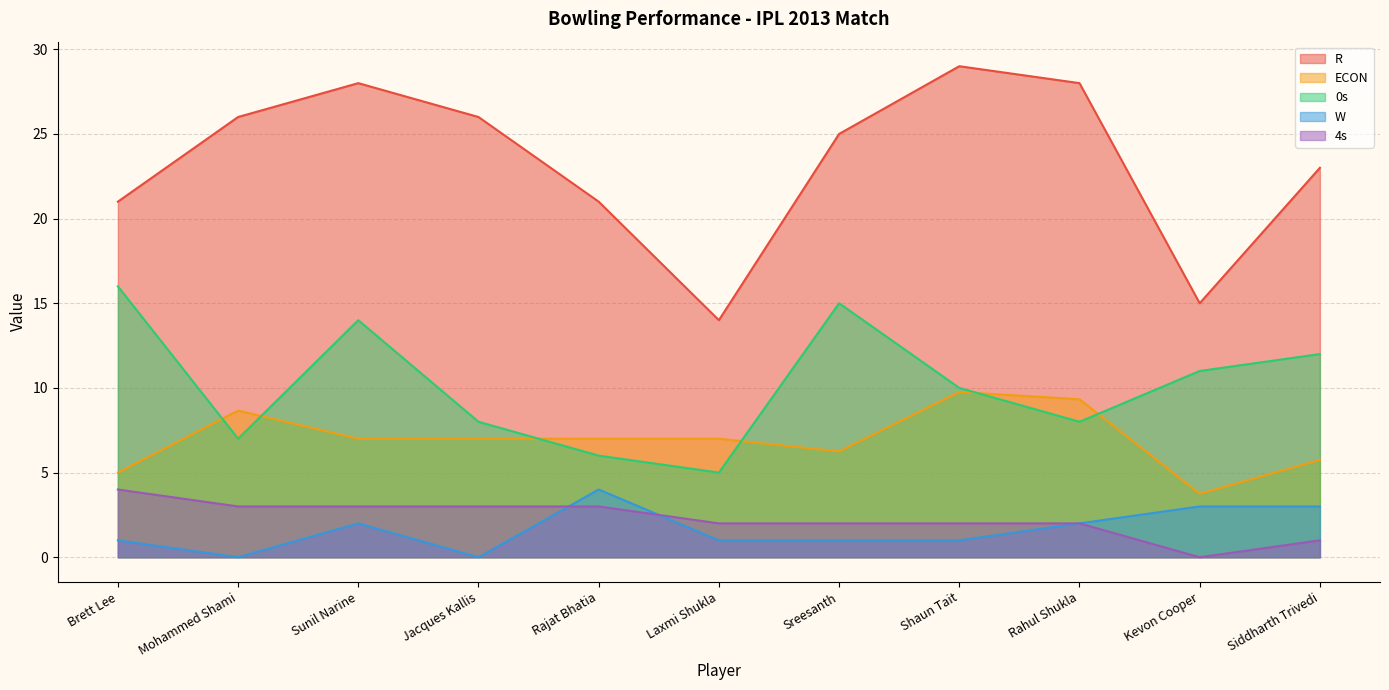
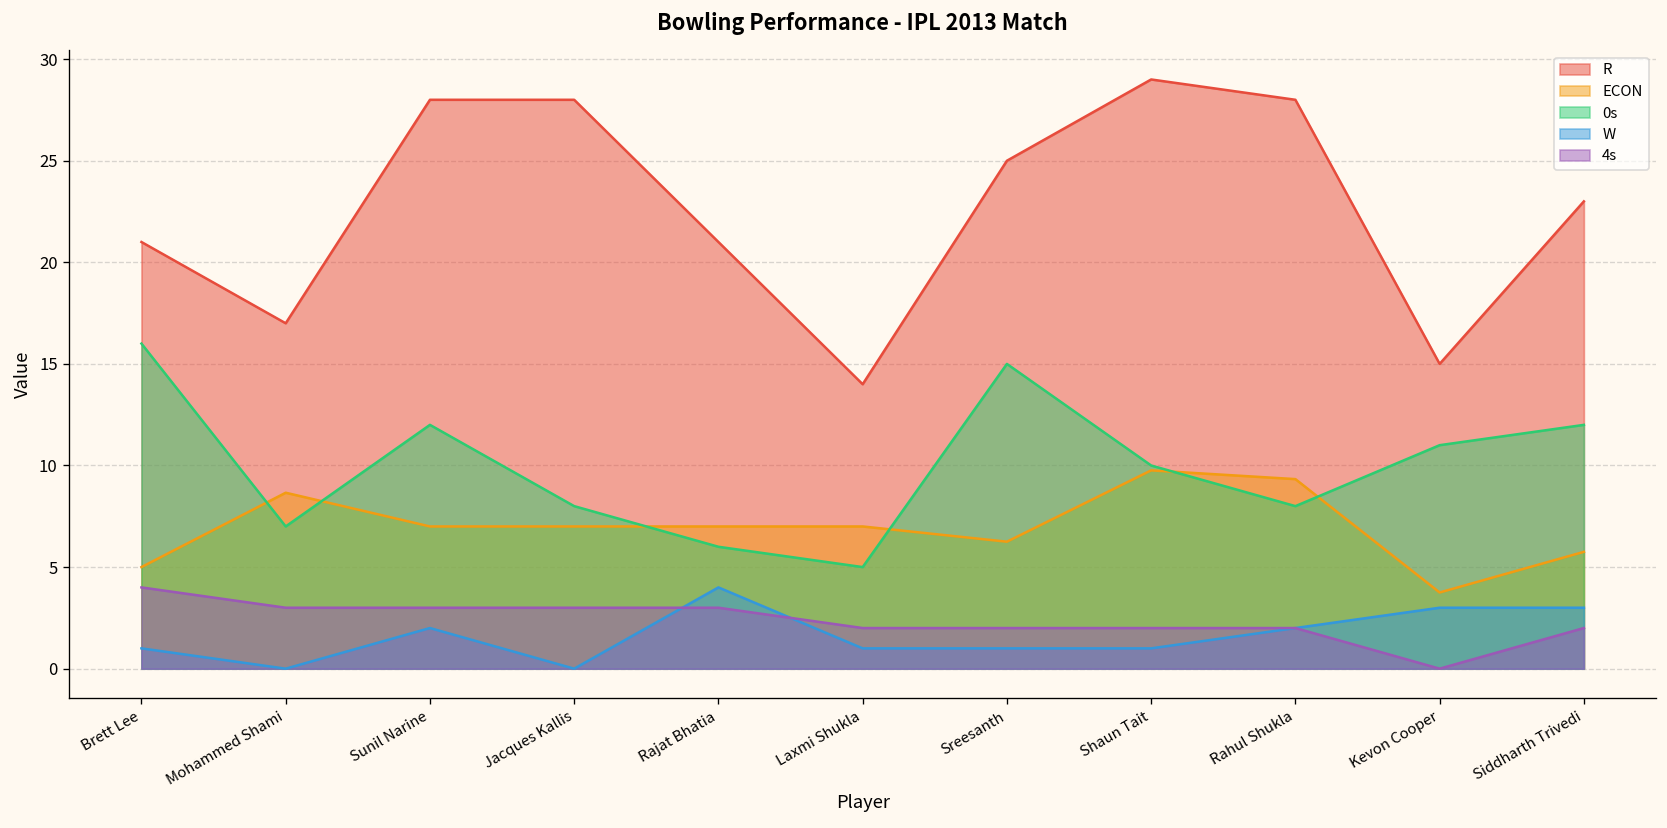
  {
    "R": {
      "Brett Lee": 21,
-     "Mohammed Shami": 26,
+     "Mohammed Shami": 17,
      "Sunil Narine": 28,
-     "Jacques Kallis": 26,
+     "Jacques Kallis": 28,
      "Rajat Bhatia": 21,
      "Laxmi Shukla": 14,
      "Sreesanth": 25,
      "Shaun Tait": 29,
      "Rahul Shukla": 28,
      "Kevon Cooper": 15,
      "Siddharth Trivedi": 23
    },
    "ECON": {
      "Brett Lee": 5,
      "Mohammed Shami": 8.7,
      "Sunil Narine": 7,
      "Jacques Kallis": 7,
      "Rajat Bhatia": 7,
      "Laxmi Shukla": 7,
      "Sreesanth": 6.3,
      "Shaun Tait": 9.8,
      "Rahul Shukla": 9.3,
      "Kevon Cooper": 3.8,
      "Siddharth Trivedi": 5.8
    },
    "0s": {
      "Brett Lee": 16,
      "Mohammed Shami": 7,
-     "Sunil Narine": 14,
+     "Sunil Narine": 12,
      "Jacques Kallis": 8,
      "Rajat Bhatia": 6,
      "Laxmi Shukla": 5,
      "Sreesanth": 15,
      "Shaun Tait": 10,
      "Rahul Shukla": 8,
      "Kevon Cooper": 11,
      "Siddharth Trivedi": 12
    },
    "W": {
      "Brett Lee": 1,
      "Mohammed Shami": 0,
      "Sunil Narine": 2,
      "Jacques Kallis": 0,
      "Rajat Bhatia": 4,
      "Laxmi Shukla": 1,
      "Sreesanth": 1,
      "Shaun Tait": 1,
      "Kevon Cooper": 3,
      "Siddharth Trivedi": 3
    },
    "4s": {
      "Brett Lee": 4,
      "Mohammed Shami": 3,
      "Sunil Narine": 3,
      "Jacques Kallis": 3,
      "Rajat Bhatia": 3,
      "Laxmi Shukla": 2,
      "Sreesanth": 2,
      "Shaun Tait": 2,
      "Kevon Cooper": 0,
-     "Siddharth Trivedi": 1
+     "Siddharth Trivedi": 2
    }
  }
